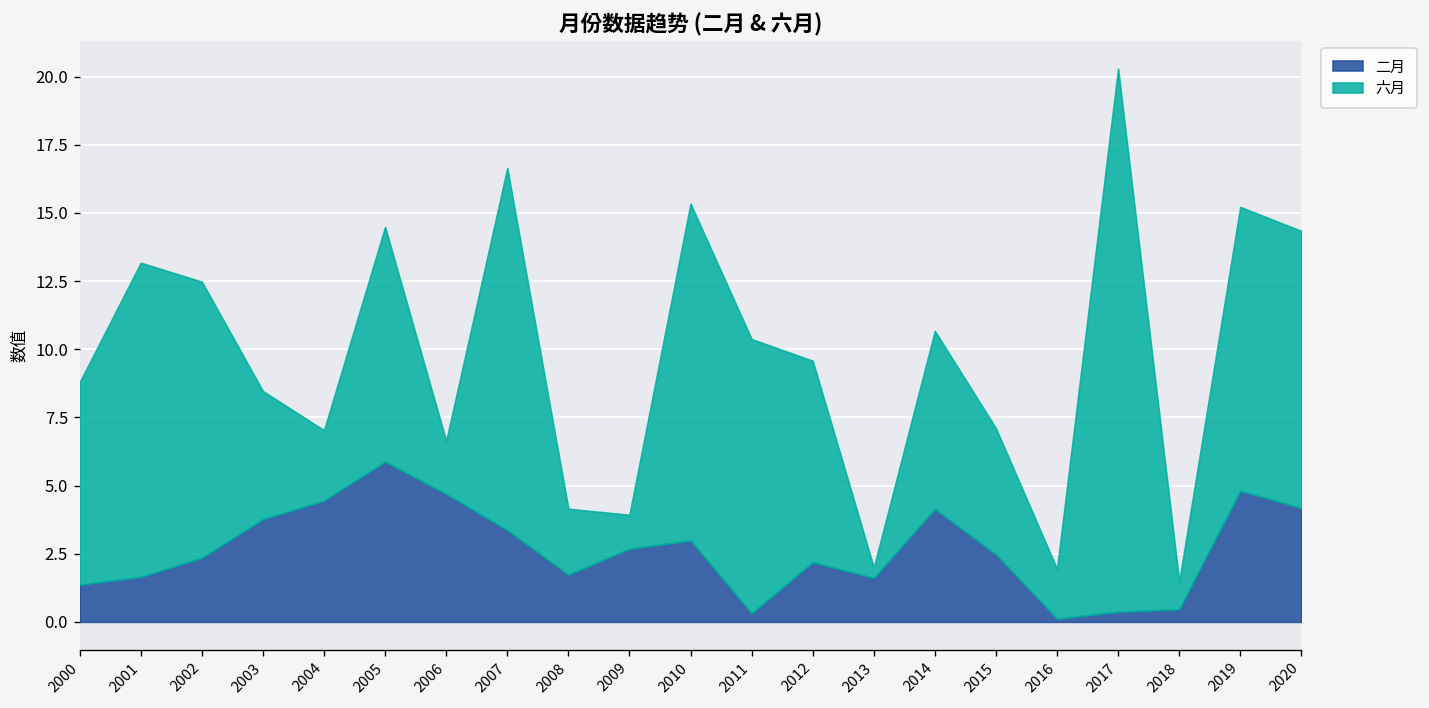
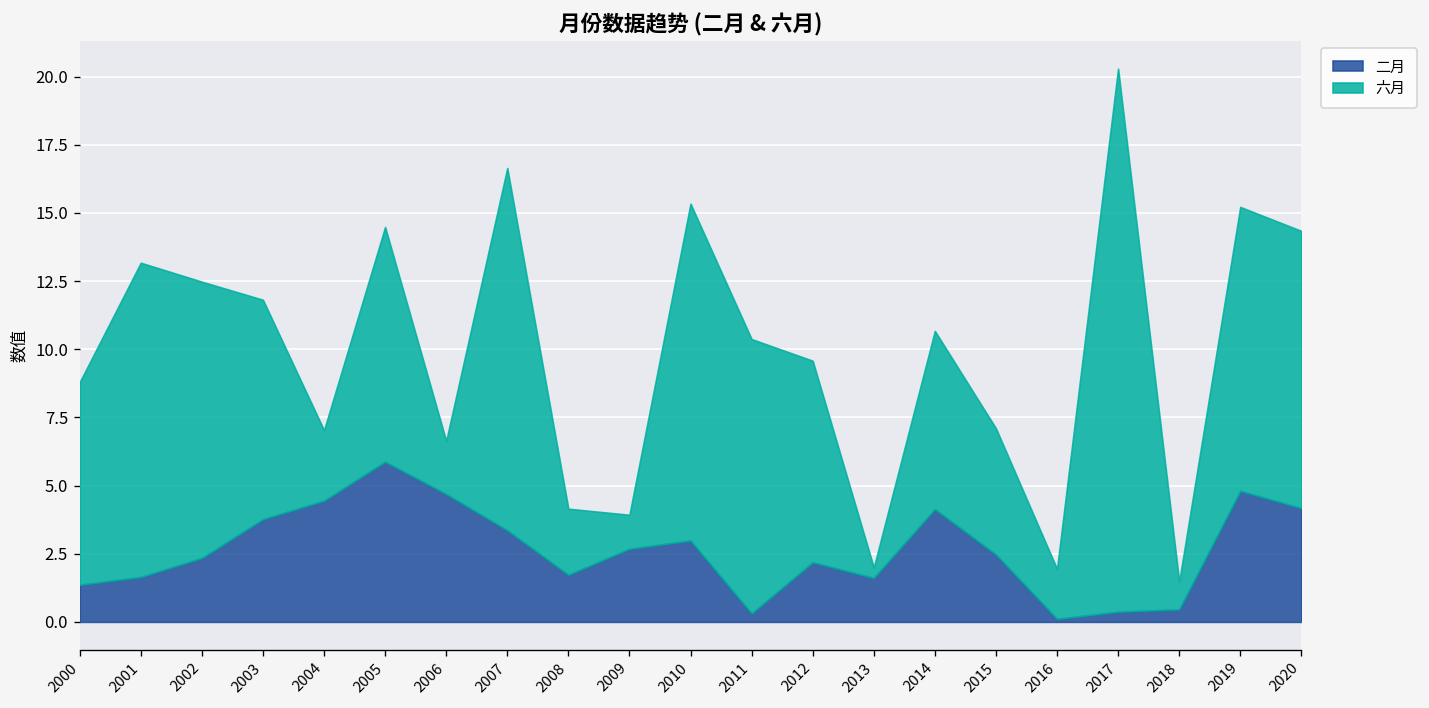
  {
    "二月": {
      "2000": 1.4,
      "2001": 1.6,
      "2002": 2.3,
      "2003": 3.8,
      "2004": 4.4,
      "2005": 5.9,
      "2006": 4.7,
      "2007": 3.4,
      "2008": 1.7,
      "2009": 2.7,
      "2010": 3.0,
      "2011": 0.3,
      "2012": 2.2,
      "2013": 1.6,
      "2014": 4.1,
      "2015": 2.5,
      "2016": 0.1,
      "2017": 0.4,
      "2018": 0.5,
      "2019": 4.8,
      "2020": 4.2
    },
    "六月": {
      "2000": 7.4,
      "2001": 11.5,
      "2002": 10.1,
-     "2003": 4.7,
+     "2003": 8.0,
      "2004": 2.6,
      "2005": 8.6,
      "2006": 1.9,
      "2007": 13.3,
      "2008": 2.4,
      "2009": 1.2,
      "2010": 12.4,
      "2011": 10.1,
      "2012": 7.4,
      "2013": 0.4,
      "2014": 6.5,
      "2015": 4.6,
      "2016": 1.8,
      "2017": 19.9,
      "2018": 1.0,
      "2019": 10.4,
      "2020": 10.2
    }
  }
